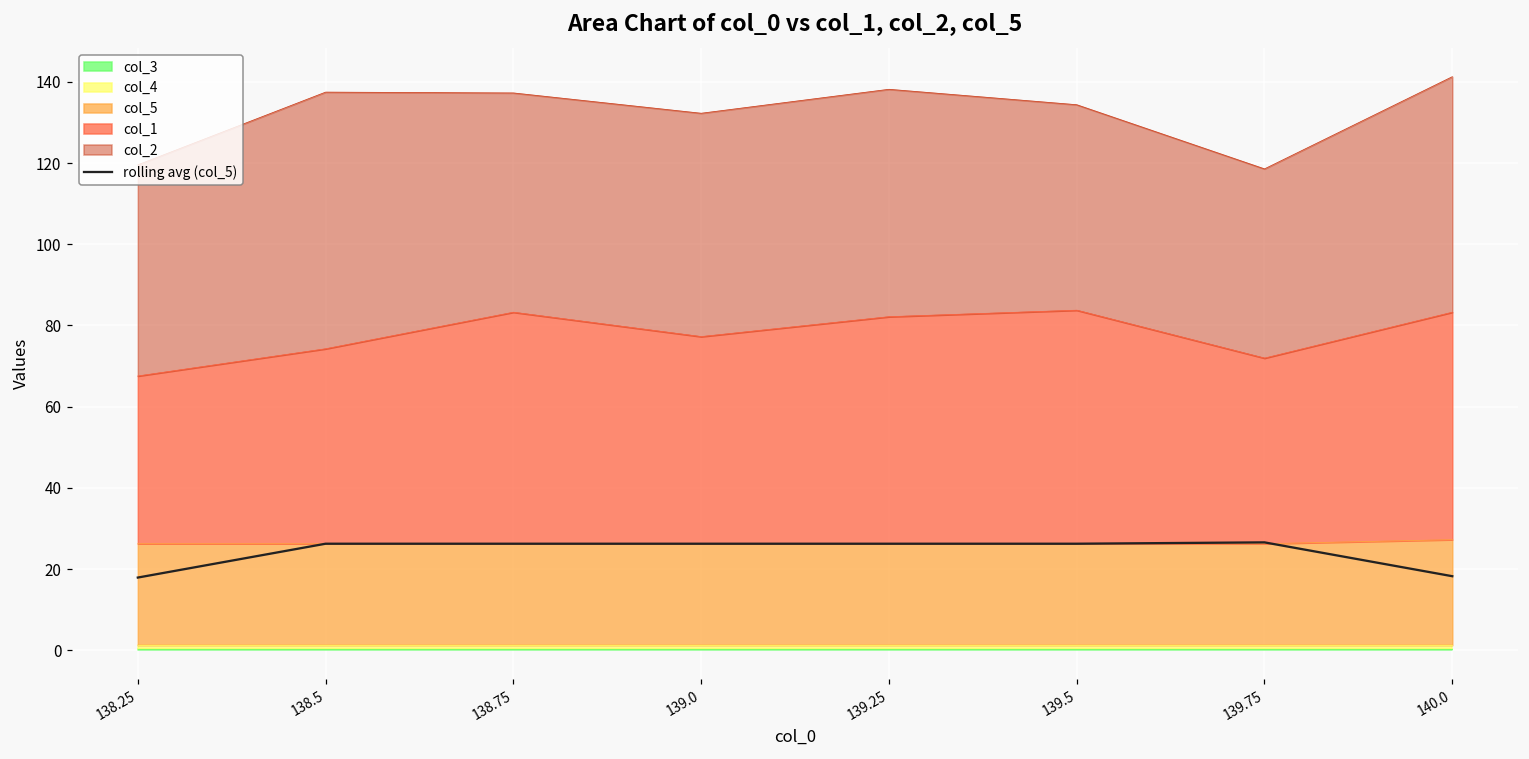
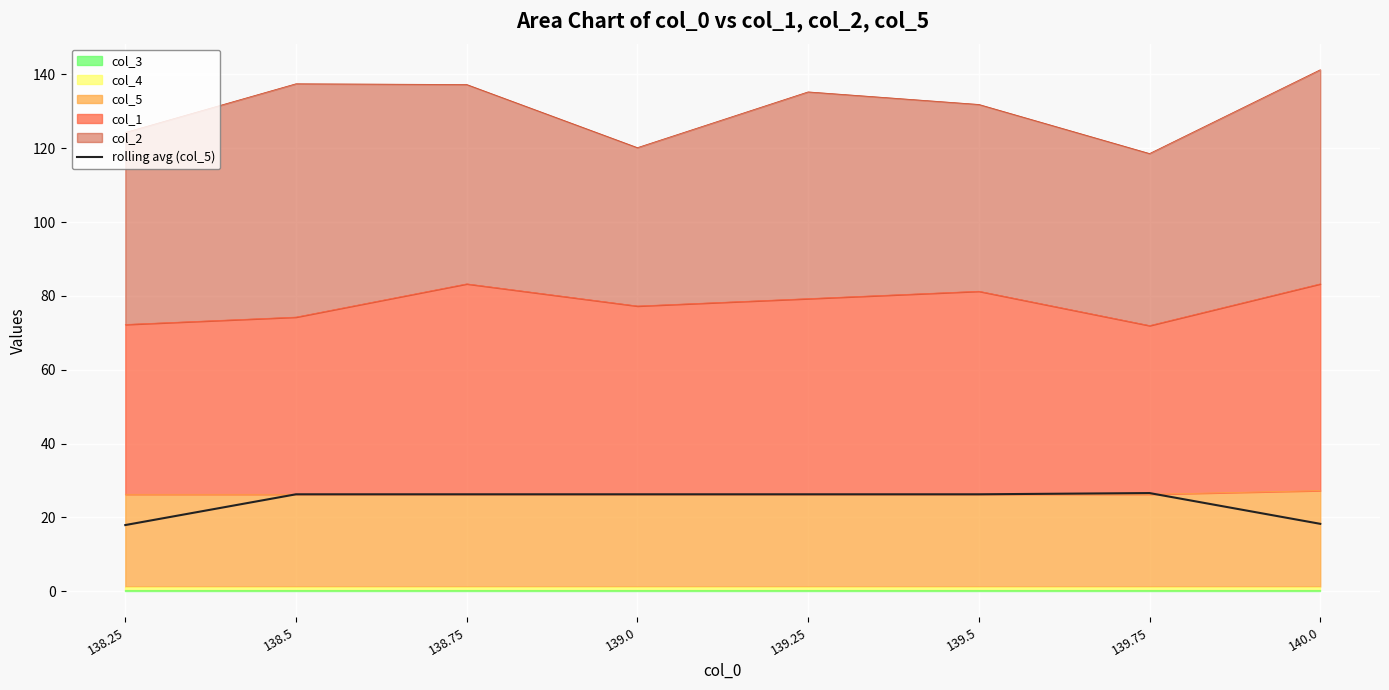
  {
    "col_3": {
      "138.25": 0,
      "138.5": 0,
      "138.75": 0,
      "139.0": 0,
      "139.25": 0,
      "139.5": 0,
      "139.75": 0,
      "140.0": 0
    },
    "col_4": {
      "138.25": 1,
      "138.5": 1,
      "138.75": 1,
      "139.0": 1,
      "139.25": 1,
      "139.5": 1,
      "139.75": 1,
      "140.0": 1
    },
    "col_5": {
      "138.25": 25,
      "140.0": 26
    },
    "col_1": {
-     "138.25": 41,
+     "138.25": 46,
      "138.5": 48,
      "138.75": 57,
      "139.0": 51,
-     "139.25": 56,
-     "139.5": 58,
+     "139.25": 53,
+     "139.5": 55,
      "139.75": 46,
      "140.0": 56
    },
    "col_2": {
      "138.5": 63,
      "138.75": 54,
-     "139.0": 55,
+     "139.0": 43,
      "139.25": 56,
      "139.5": 51,
      "139.75": 47,
      "140.0": 58
    },
    "rolling avg (col_5)": {
      "138.25": 18,
      "140.0": 18
    }
  }
